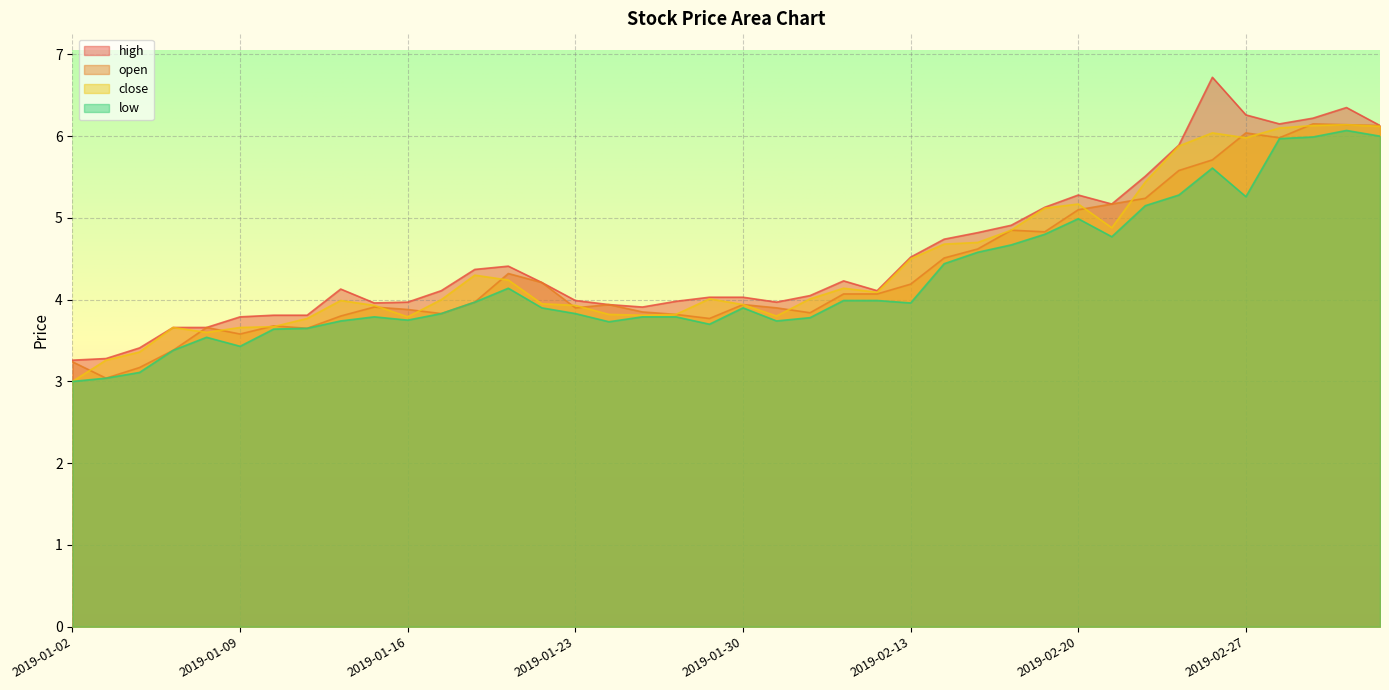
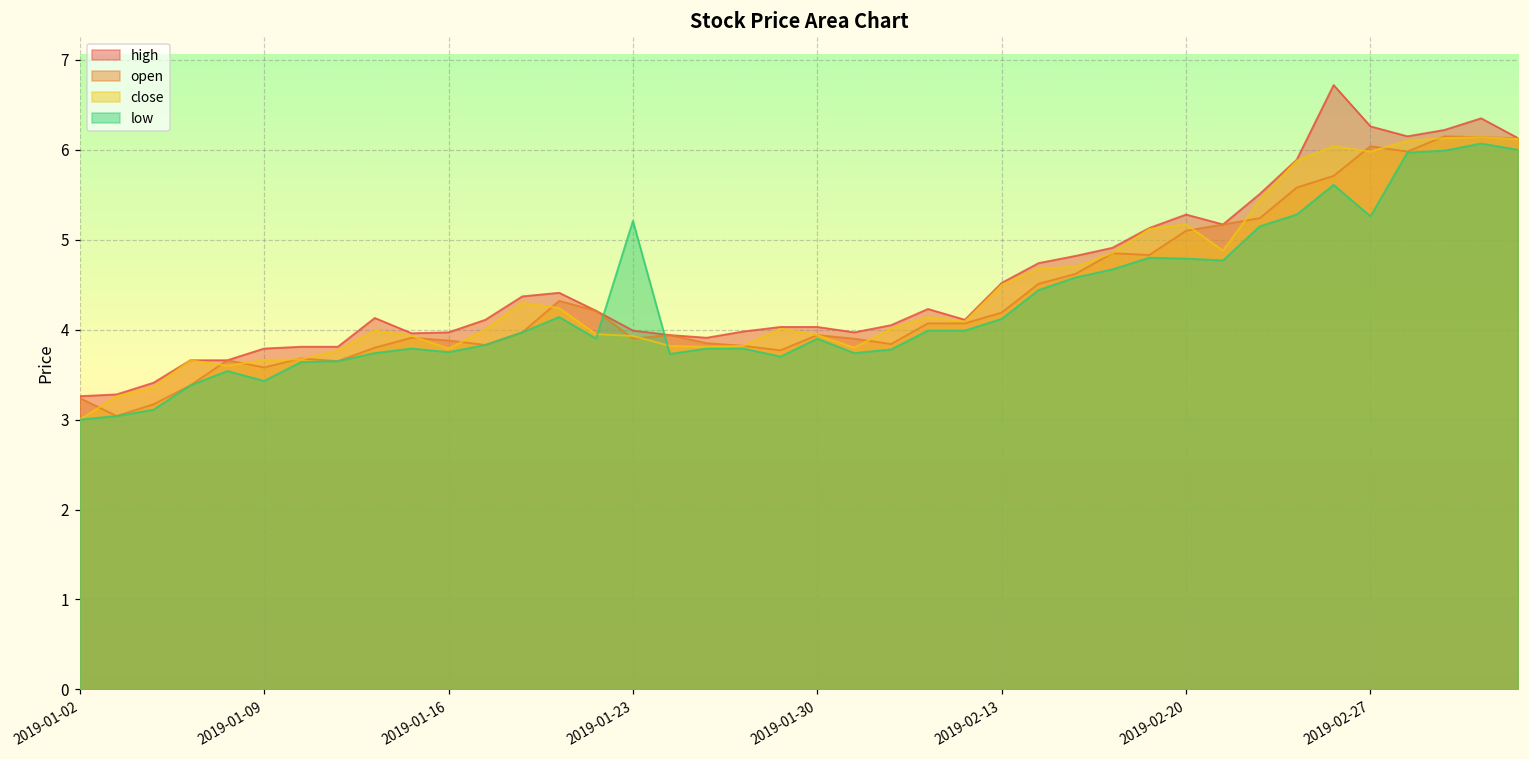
  {
    "low": {
      "2019-01-09": 3.4,
      "2019-01-16": 3.8,
-     "2019-01-23": 3.8,
+     "2019-01-23": 5.2,
      "2019-01-30": 3.9,
-     "2019-02-13": 4.0,
-     "2019-02-20": 5.0,
+     "2019-02-13": 4.1,
+     "2019-02-20": 4.8,
      "2019-02-27": 5.3
    }
  }
